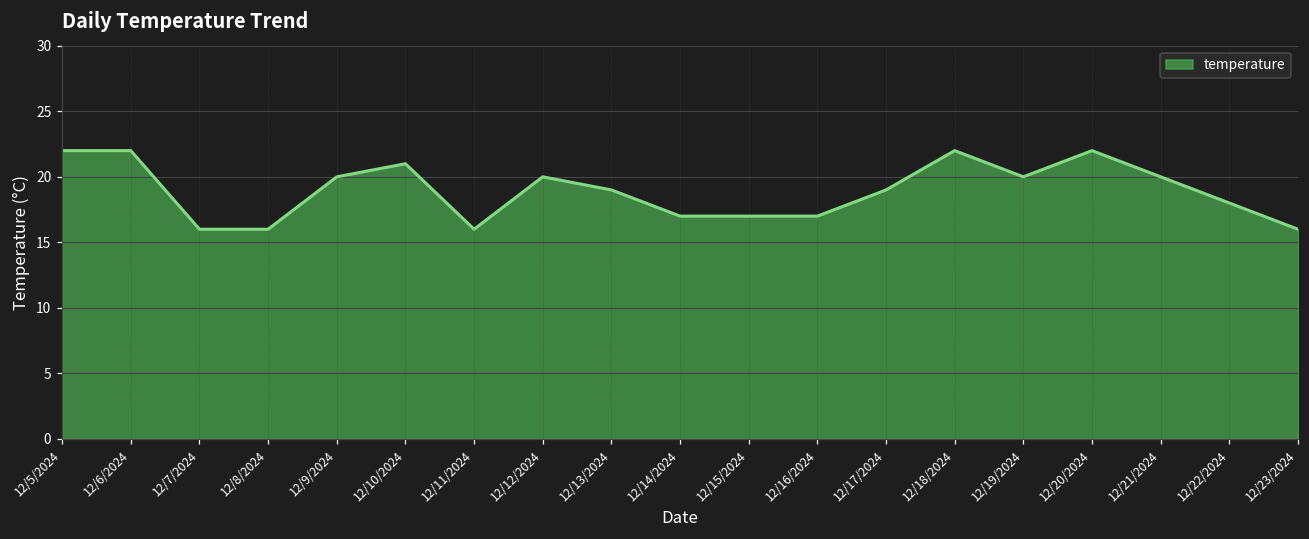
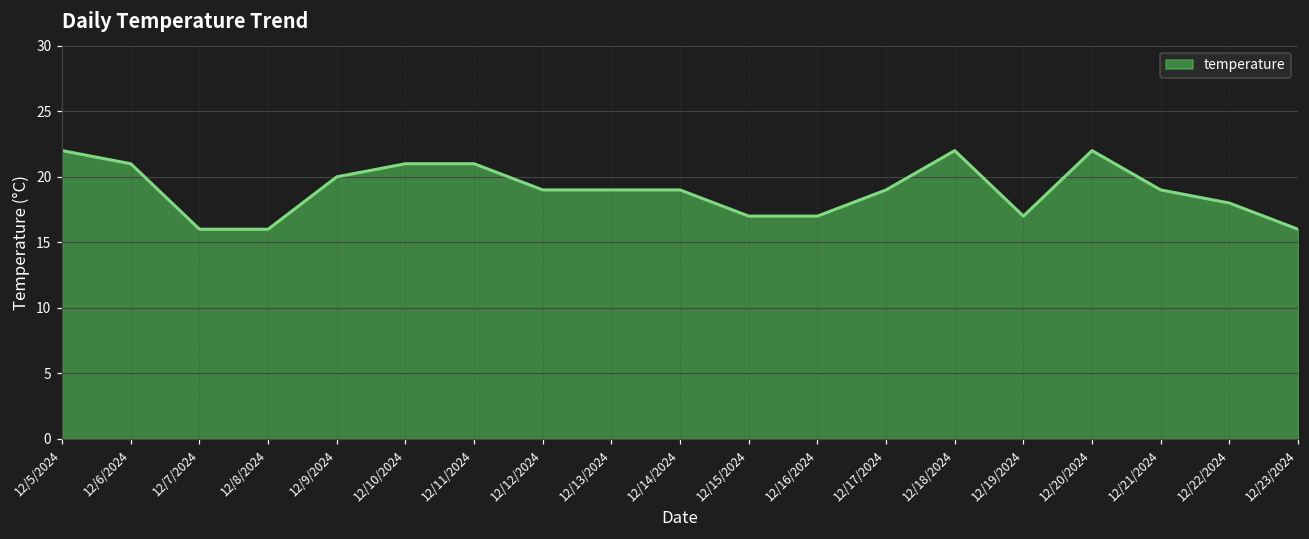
  {
    "12/5/2024": 22,
-   "12/6/2024": 22,
+   "12/6/2024": 21,
    "12/7/2024": 16,
    "12/8/2024": 16,
    "12/9/2024": 20,
    "12/10/2024": 21,
-   "12/11/2024": 16,
-   "12/12/2024": 20,
+   "12/11/2024": 21,
+   "12/12/2024": 19,
    "12/13/2024": 19,
-   "12/14/2024": 17,
+   "12/14/2024": 19,
    "12/15/2024": 17,
    "12/16/2024": 17,
    "12/17/2024": 19,
    "12/18/2024": 22,
-   "12/19/2024": 20,
+   "12/19/2024": 17,
    "12/20/2024": 22,
-   "12/21/2024": 20,
+   "12/21/2024": 19,
    "12/22/2024": 18,
    "12/23/2024": 16
  }
